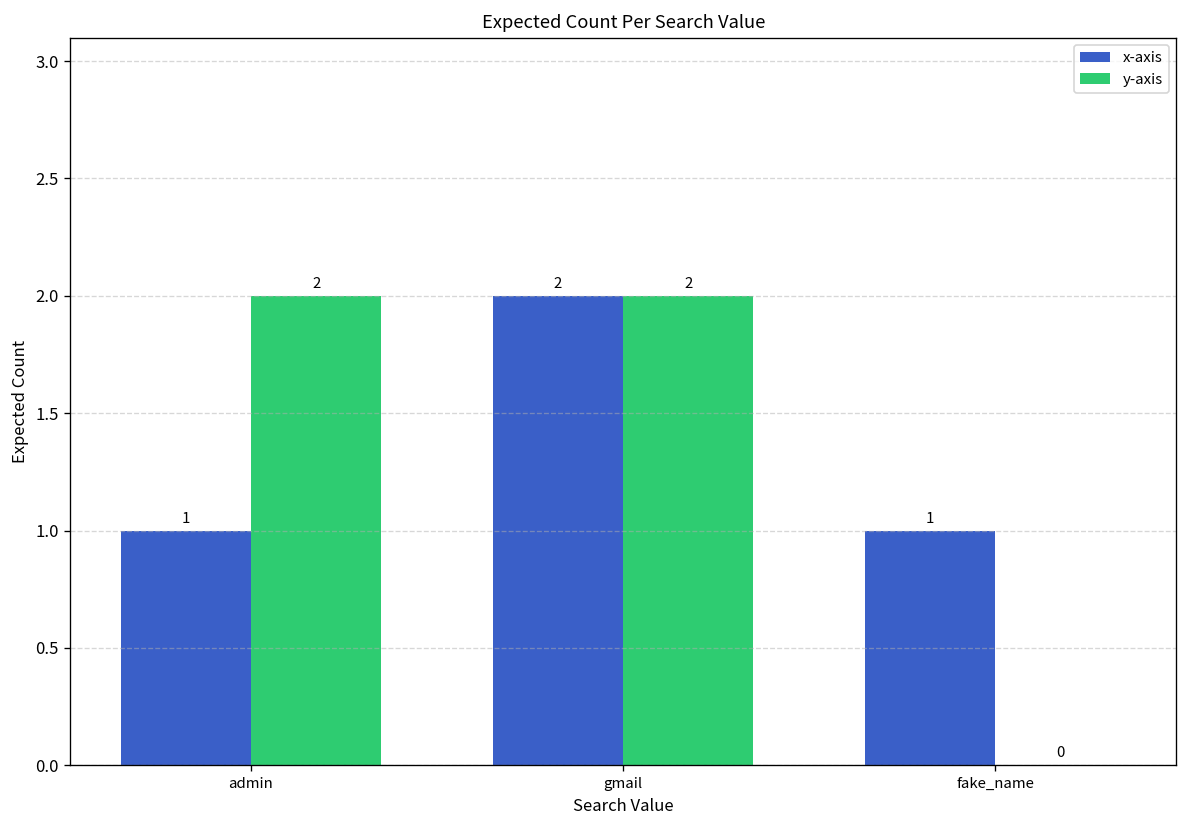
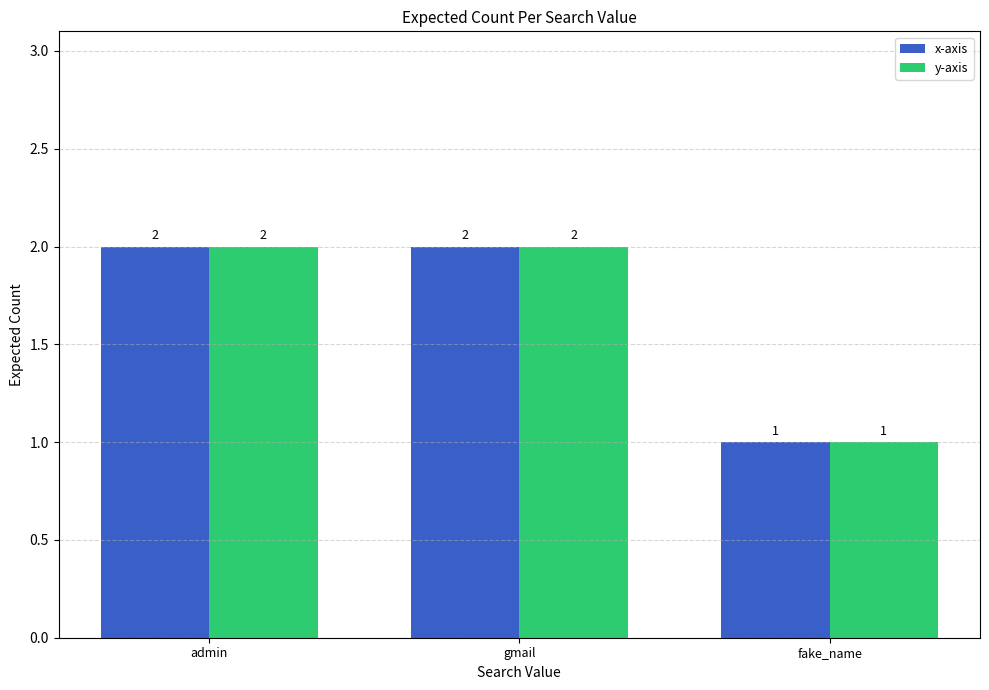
  {
    "x-axis": {
-     "admin": 1,
+     "admin": 2,
      "gmail": 2,
      "fake_name": 1
    },
    "y-axis": {
      "admin": 2,
      "gmail": 2,
-     "fake_name": 0
+     "fake_name": 1
    }
  }
